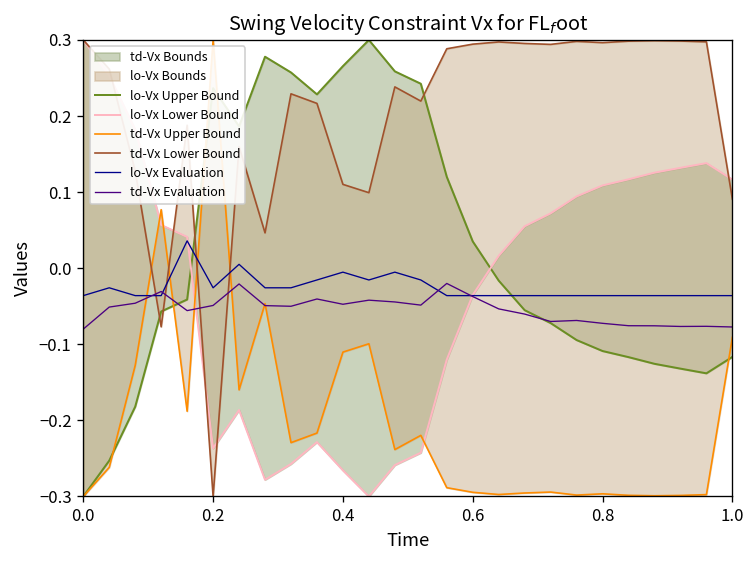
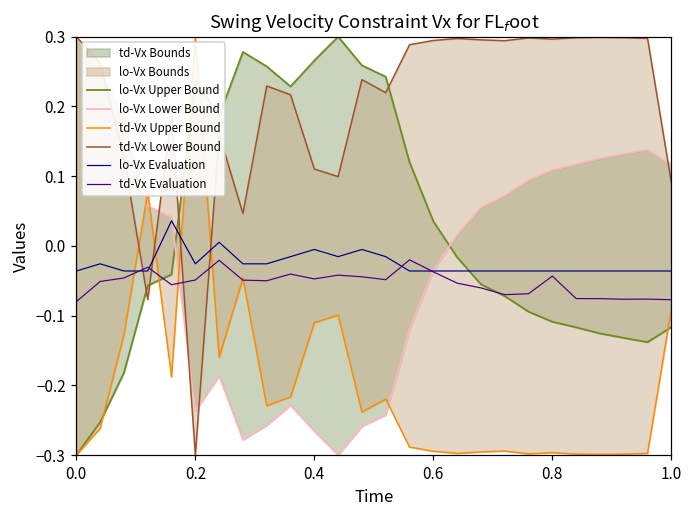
  {
    "lo-Vx Upper Bound": {
      "0.8": -0.11,
      "1.0": -0.12
    },
    "lo-Vx Lower Bound": {
      "0.2": -0.24,
      "0.4": -0.27
    },
    "td-Vx Upper Bound": {
      "0.4": -0.11,
      "0.6": -0.29,
      "0.8": -0.30,
      "1.0": -0.09
    },
    "td-Vx Lower Bound": {
      "0.2": -0.30
    },
    "lo-Vx Evaluation": {
      "0.0": -0.04,
      "0.2": -0.03,
      "0.4": -0.01,
      "0.8": -0.04,
      "1.0": -0.04
    },
    "td-Vx Evaluation": {
      "0.0": -0.08,
      "0.2": -0.05,
      "0.4": -0.05,
-     "0.8": -0.07,
+     "0.8": -0.04,
      "1.0": -0.08
    }
  }
